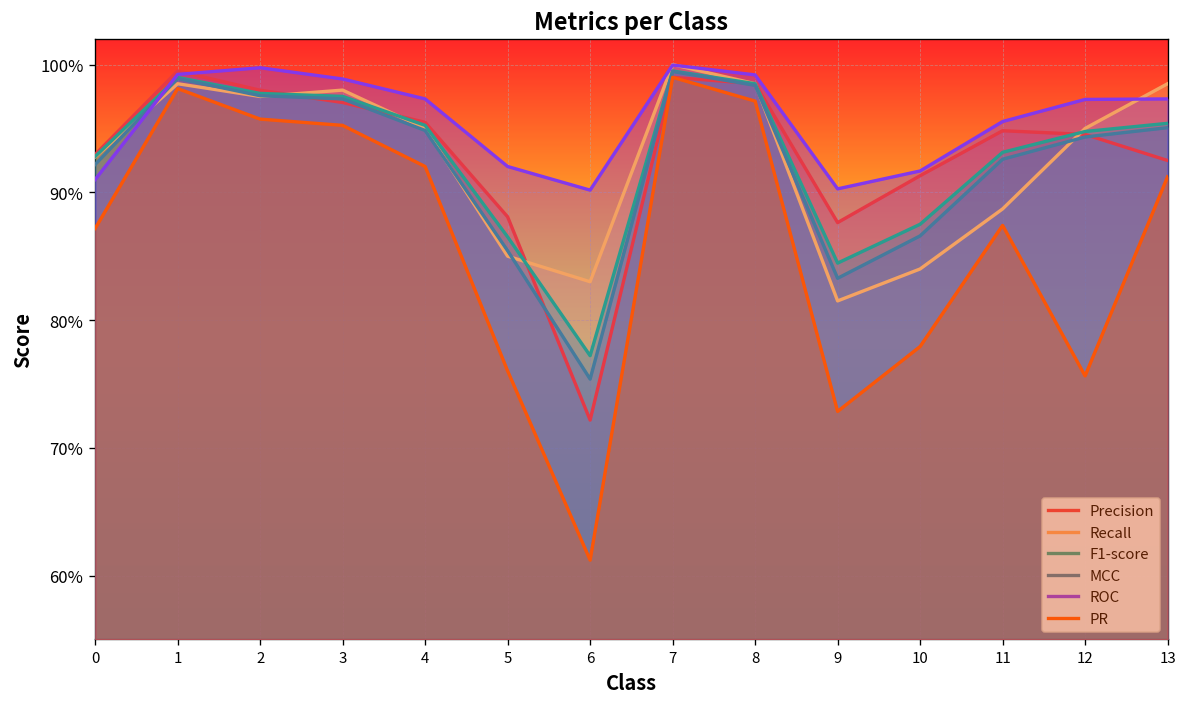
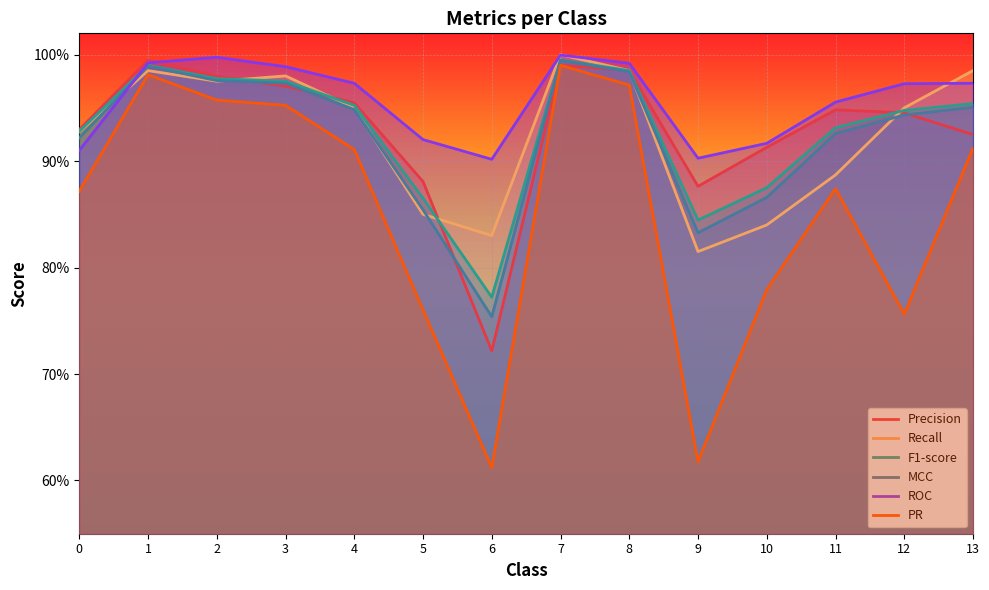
  {
    "Precision": {
      "1": "99.5%",
      "2": "98.0%",
      "3": "97.0%",
      "4": "95.5%",
      "5": "88.1%",
      "6": "72.2%",
      "9": "87.6%",
      "10": "91.3%",
      "11": "94.8%",
      "13": "92.5%"
    },
    "Recall": {
      "1": "98.5%",
      "3": "98.0%",
      "5": "85.0%",
      "6": "83.0%",
      "9": "81.5%",
      "10": "84.0%",
      "11": "88.7%",
      "13": "98.5%"
    },
    "ROC": {
      "0": "91.0%",
      "1": "99.2%",
      "2": "99.8%",
      "3": "98.9%",
      "4": "97.3%",
      "5": "92.0%",
      "6": "90.2%",
      "8": "99.2%",
      "9": "90.3%",
      "10": "91.7%",
      "11": "95.5%",
      "12": "97.3%",
      "13": "97.3%"
    },
    "PR": {
      "0": "87.2%",
      "1": "98.1%",
      "2": "95.7%",
      "3": "95.2%",
-     "4": "92.0%",
+     "4": "91.1%",
      "5": "76.0%",
      "6": "61.2%",
      "8": "97.1%",
-     "9": "72.9%",
+     "9": "61.8%",
      "10": "77.9%",
      "11": "87.4%",
      "12": "75.6%",
      "13": "91.2%"
    }
  }
